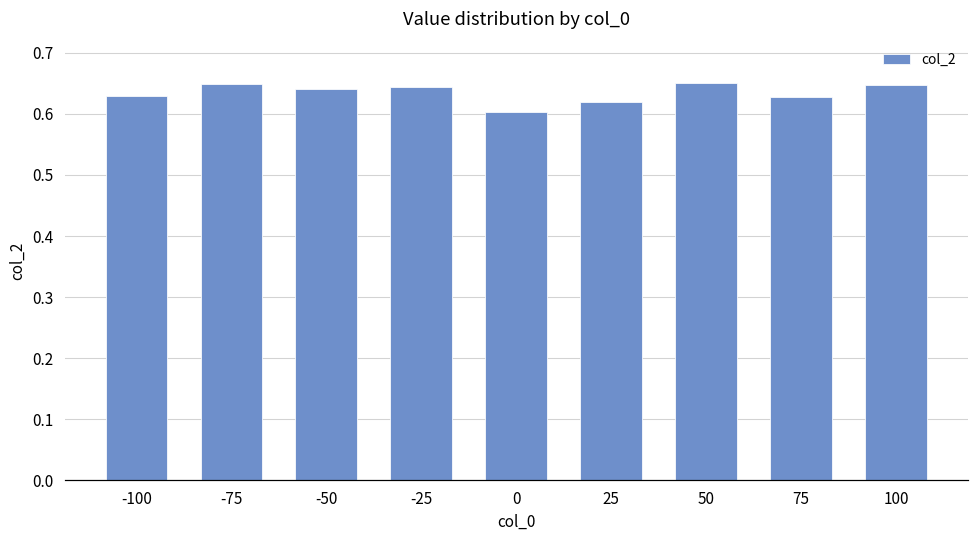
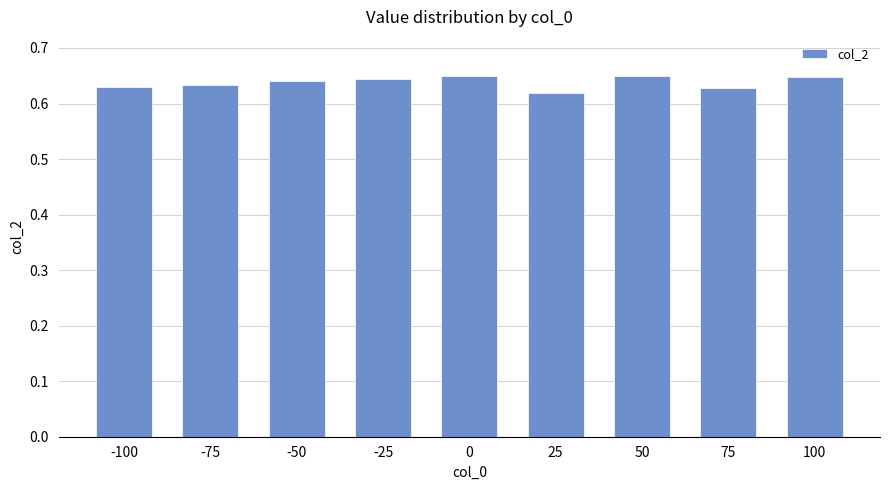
  {
    "-100": 0.63,
-   "-75": 0.65,
+   "-75": 0.63,
    "-50": 0.64,
    "-25": 0.64,
-   "0": 0.60,
+   "0": 0.65,
    "25": 0.62,
    "50": 0.65,
    "75": 0.63,
    "100": 0.65
  }
